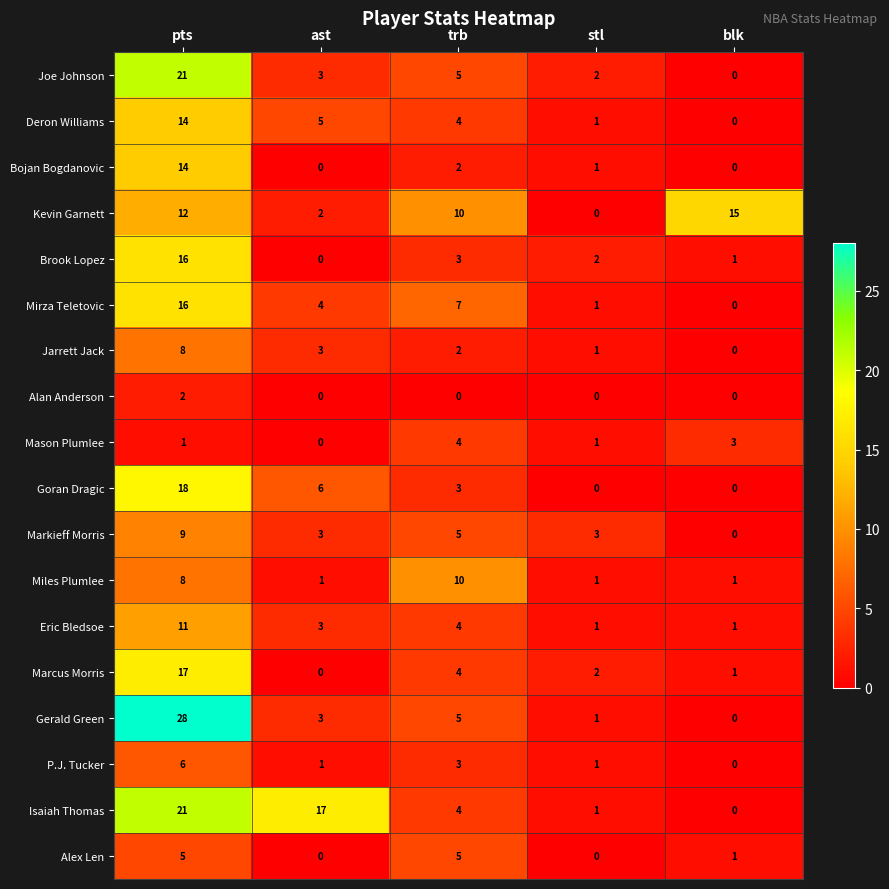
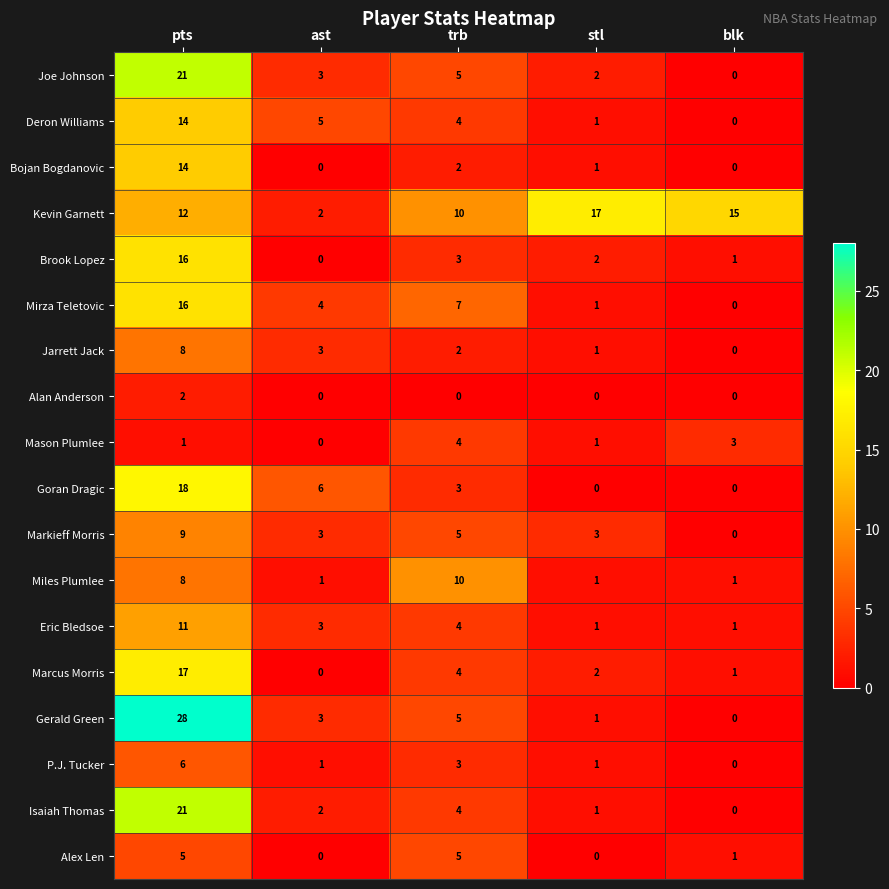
  {
    "Joe Johnson": {
      "pts": 21,
      "ast": 3,
      "trb": 5,
      "stl": 2,
      "blk": 0
    },
    "Deron Williams": {
      "pts": 14,
      "ast": 5,
      "trb": 4,
      "stl": 1,
      "blk": 0
    },
    "Bojan Bogdanovic": {
      "pts": 14,
      "ast": 0,
      "trb": 2,
      "stl": 1,
      "blk": 0
    },
    "Kevin Garnett": {
      "pts": 12,
      "ast": 2,
      "trb": 10,
-     "stl": 0,
+     "stl": 17,
      "blk": 15
    },
    "Brook Lopez": {
      "pts": 16,
      "ast": 0,
      "trb": 3,
      "stl": 2,
      "blk": 1
    },
    "Mirza Teletovic": {
      "pts": 16,
      "ast": 4,
      "trb": 7,
      "stl": 1,
      "blk": 0
    },
    "Jarrett Jack": {
      "pts": 8,
      "ast": 3,
      "trb": 2,
      "stl": 1,
      "blk": 0
    },
    "Alan Anderson": {
      "pts": 2,
      "ast": 0,
      "trb": 0,
      "stl": 0,
      "blk": 0
    },
    "Mason Plumlee": {
      "pts": 1,
      "ast": 0,
      "trb": 4,
      "stl": 1,
      "blk": 3
    },
    "Goran Dragic": {
      "pts": 18,
      "ast": 6,
      "trb": 3,
      "stl": 0,
      "blk": 0
    },
    "Markieff Morris": {
      "pts": 9,
      "ast": 3,
      "trb": 5,
      "stl": 3,
      "blk": 0
    },
    "Miles Plumlee": {
      "pts": 8,
      "ast": 1,
      "trb": 10,
      "stl": 1,
      "blk": 1
    },
    "Eric Bledsoe": {
      "pts": 11,
      "ast": 3,
      "trb": 4,
      "stl": 1,
      "blk": 1
    },
    "Marcus Morris": {
      "pts": 17,
      "ast": 0,
      "trb": 4,
      "stl": 2,
      "blk": 1
    },
    "Gerald Green": {
      "pts": 28,
      "ast": 3,
      "trb": 5,
      "stl": 1,
      "blk": 0
    },
    "P.J. Tucker": {
      "pts": 6,
      "ast": 1,
      "trb": 3,
      "stl": 1,
      "blk": 0
    },
    "Isaiah Thomas": {
      "pts": 21,
-     "ast": 17,
+     "ast": 2,
      "trb": 4,
      "stl": 1,
      "blk": 0
    },
    "Alex Len": {
      "pts": 5,
      "ast": 0,
      "trb": 5,
      "stl": 0,
      "blk": 1
    }
  }
